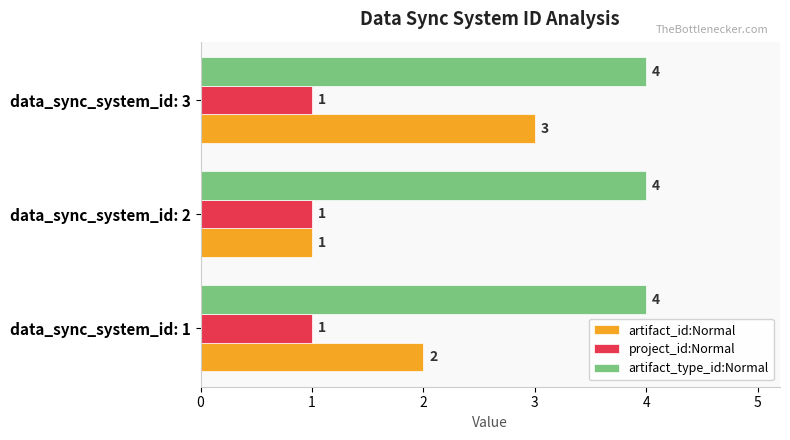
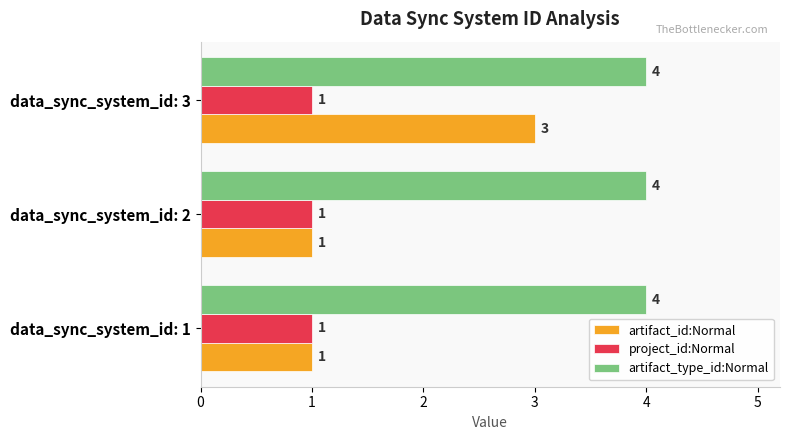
  {
    "artifact_id:Normal": {
      "data_sync_system_id: 3": 3,
      "data_sync_system_id: 2": 1,
-     "data_sync_system_id: 1": 2
+     "data_sync_system_id: 1": 1
    },
    "project_id:Normal": {
      "data_sync_system_id: 3": 1,
      "data_sync_system_id: 2": 1,
      "data_sync_system_id: 1": 1
    },
    "artifact_type_id:Normal": {
      "data_sync_system_id: 3": 4,
      "data_sync_system_id: 2": 4,
      "data_sync_system_id: 1": 4
    }
  }
